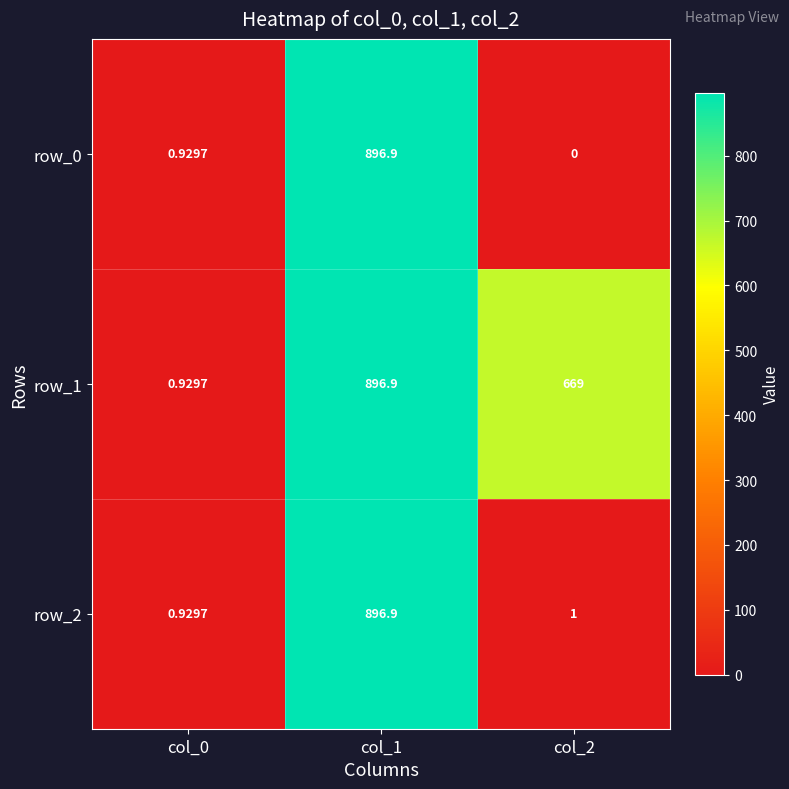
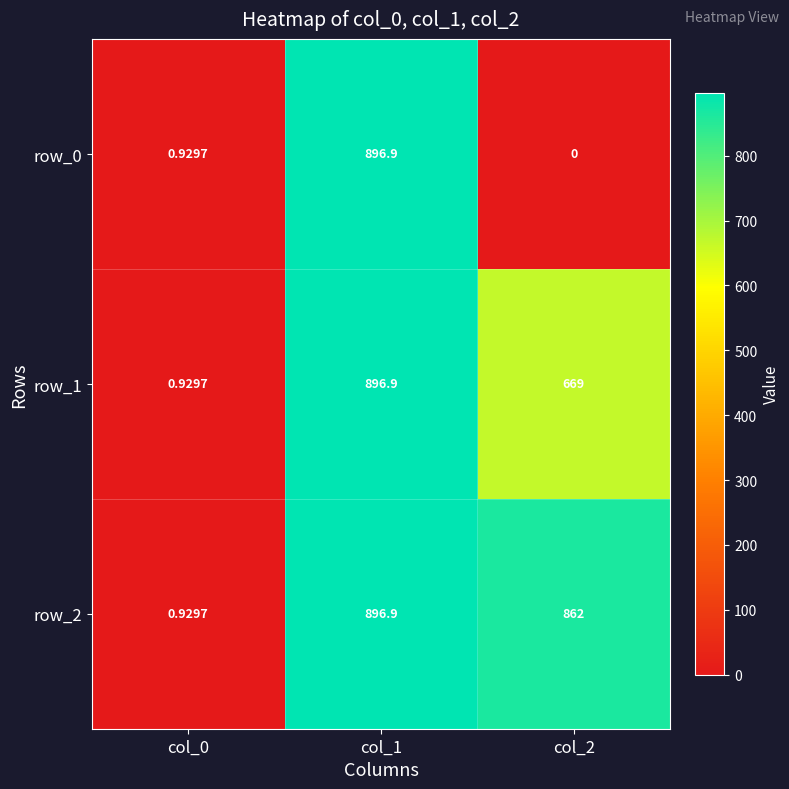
  {
    "row_0": {
      "col_0": 0.9297,
      "col_1": 896.9,
      "col_2": 0
    },
    "row_1": {
      "col_0": 0.9297,
      "col_1": 896.9,
      "col_2": 669
    },
    "row_2": {
      "col_0": 0.9297,
      "col_1": 896.9,
-     "col_2": 1
+     "col_2": 862
    }
  }
